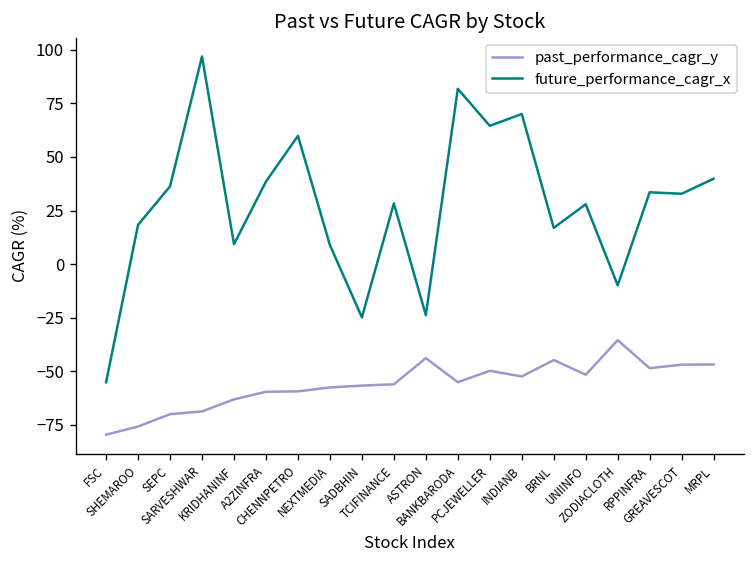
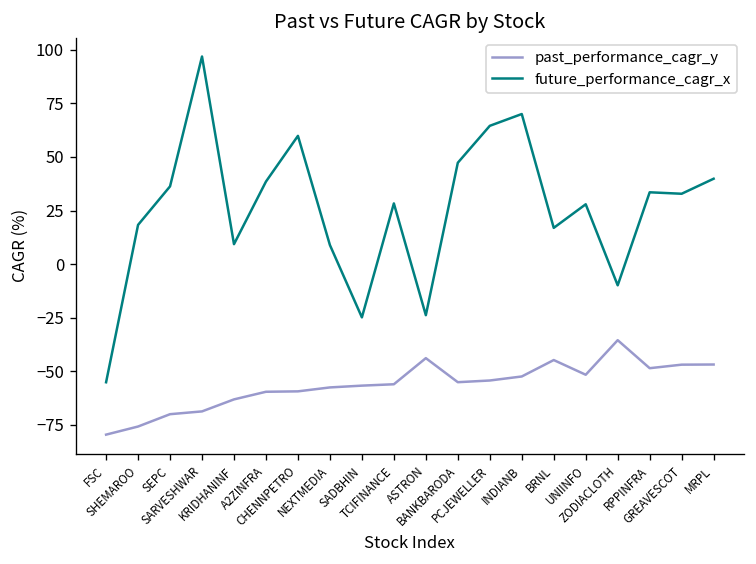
  {
    "past_performance_cagr_y": {
      "FSC": -79,
      "SHEMAROO": -76,
      "SEPC": -70,
      "SARVESHWAR": -69,
      "KRIDHANINF": -63,
      "A2ZINFRA": -59,
      "CHENNPETRO": -59,
      "NEXTMEDIA": -57,
      "SADBHIN": -57,
      "TCIFINANCE": -56,
      "ASTRON": -44,
      "BANKBARODA": -55,
-     "PCJEWELLER": -50,
+     "PCJEWELLER": -54,
      "INDIANB": -52,
      "BRNL": -45,
      "UNIINFO": -52,
      "ZODIACLOTH": -35,
      "RPPINFRA": -49,
      "GREAVESCOT": -47,
      "MRPL": -47
    },
    "future_performance_cagr_x": {
      "FSC": -55,
      "SHEMAROO": 18,
      "SEPC": 36,
      "SARVESHWAR": 97,
      "KRIDHANINF": 9,
      "A2ZINFRA": 39,
      "CHENNPETRO": 60,
      "NEXTMEDIA": 9,
      "SADBHIN": -25,
      "TCIFINANCE": 28,
      "ASTRON": -24,
-     "BANKBARODA": 82,
+     "BANKBARODA": 47,
      "PCJEWELLER": 65,
      "INDIANB": 70,
      "BRNL": 17,
      "UNIINFO": 28,
      "ZODIACLOTH": -10,
      "RPPINFRA": 34,
      "GREAVESCOT": 33,
      "MRPL": 40
    }
  }
